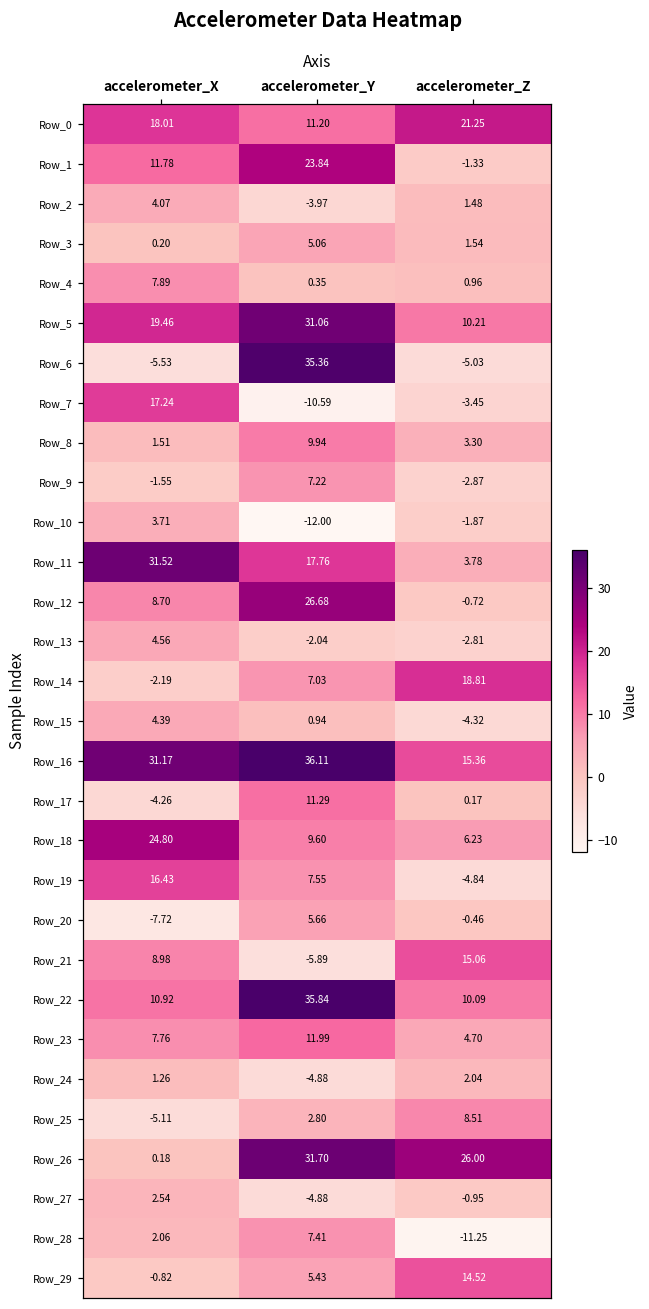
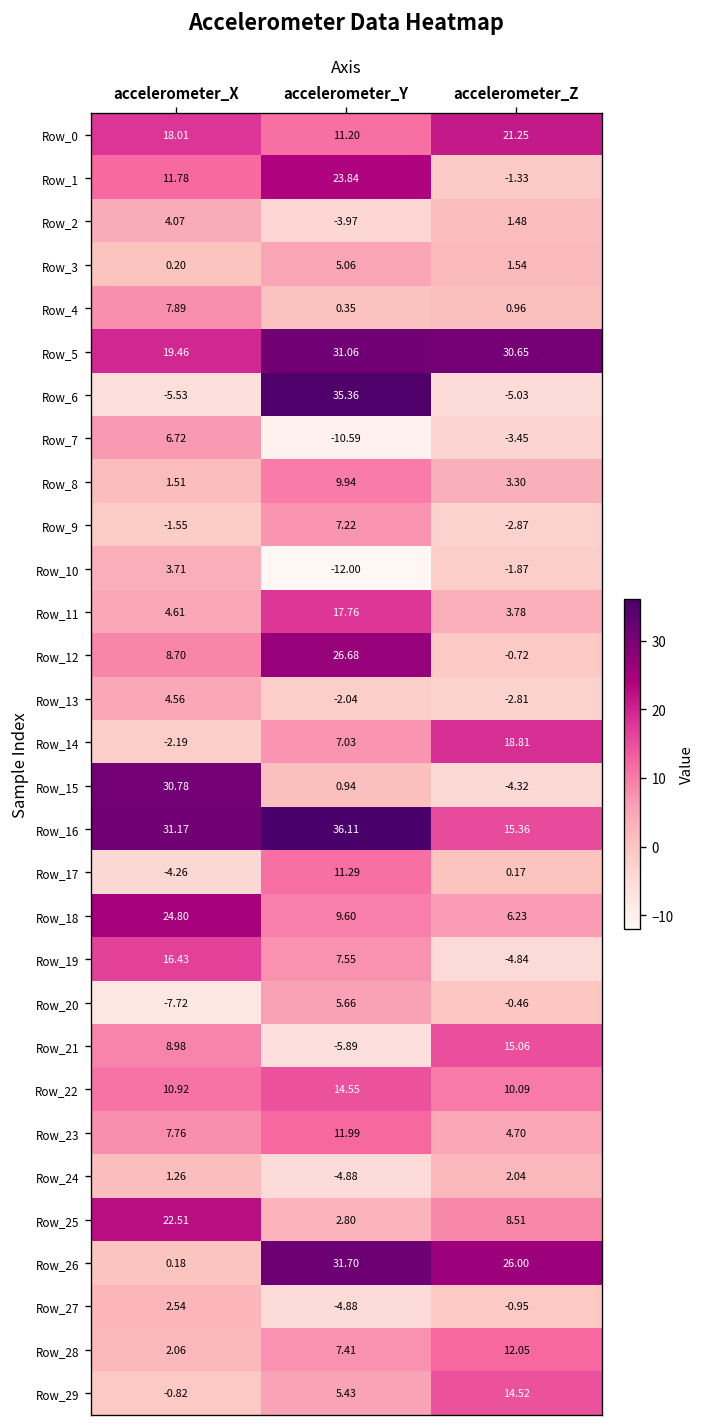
  {
    "Row_0": {
      "accelerometer_X": 18.01,
      "accelerometer_Y": 11.20,
      "accelerometer_Z": 21.25
    },
    "Row_1": {
      "accelerometer_X": 11.78,
      "accelerometer_Y": 23.84,
      "accelerometer_Z": -1.33
    },
    "Row_2": {
      "accelerometer_X": 4.07,
      "accelerometer_Y": -3.97,
      "accelerometer_Z": 1.48
    },
    "Row_3": {
      "accelerometer_X": 0.20,
      "accelerometer_Y": 5.06,
      "accelerometer_Z": 1.54
    },
    "Row_4": {
      "accelerometer_X": 7.89,
      "accelerometer_Y": 0.35,
      "accelerometer_Z": 0.96
    },
    "Row_5": {
      "accelerometer_X": 19.46,
      "accelerometer_Y": 31.06,
-     "accelerometer_Z": 10.21
+     "accelerometer_Z": 30.65
    },
    "Row_6": {
      "accelerometer_X": -5.53,
      "accelerometer_Y": 35.36,
      "accelerometer_Z": -5.03
    },
    "Row_7": {
-     "accelerometer_X": 17.24,
+     "accelerometer_X": 6.72,
      "accelerometer_Y": -10.59,
      "accelerometer_Z": -3.45
    },
    "Row_8": {
      "accelerometer_X": 1.51,
      "accelerometer_Y": 9.94,
      "accelerometer_Z": 3.30
    },
    "Row_9": {
      "accelerometer_X": -1.55,
      "accelerometer_Y": 7.22,
      "accelerometer_Z": -2.87
    },
    "Row_10": {
      "accelerometer_X": 3.71,
      "accelerometer_Y": -12.00,
      "accelerometer_Z": -1.87
    },
    "Row_11": {
-     "accelerometer_X": 31.52,
+     "accelerometer_X": 4.61,
      "accelerometer_Y": 17.76,
      "accelerometer_Z": 3.78
    },
    "Row_12": {
      "accelerometer_X": 8.70,
      "accelerometer_Y": 26.68,
      "accelerometer_Z": -0.72
    },
    "Row_13": {
      "accelerometer_X": 4.56,
      "accelerometer_Y": -2.04,
      "accelerometer_Z": -2.81
    },
    "Row_14": {
      "accelerometer_X": -2.19,
      "accelerometer_Y": 7.03,
      "accelerometer_Z": 18.81
    },
    "Row_15": {
-     "accelerometer_X": 4.39,
+     "accelerometer_X": 30.78,
      "accelerometer_Y": 0.94,
      "accelerometer_Z": -4.32
    },
    "Row_16": {
      "accelerometer_X": 31.17,
      "accelerometer_Y": 36.11,
      "accelerometer_Z": 15.36
    },
    "Row_17": {
      "accelerometer_X": -4.26,
      "accelerometer_Y": 11.29,
      "accelerometer_Z": 0.17
    },
    "Row_18": {
      "accelerometer_X": 24.80,
      "accelerometer_Y": 9.60,
      "accelerometer_Z": 6.23
    },
    "Row_19": {
      "accelerometer_X": 16.43,
      "accelerometer_Y": 7.55,
      "accelerometer_Z": -4.84
    },
    "Row_20": {
      "accelerometer_X": -7.72,
      "accelerometer_Y": 5.66,
      "accelerometer_Z": -0.46
    },
    "Row_21": {
      "accelerometer_X": 8.98,
      "accelerometer_Y": -5.89,
      "accelerometer_Z": 15.06
    },
    "Row_22": {
      "accelerometer_X": 10.92,
-     "accelerometer_Y": 35.84,
+     "accelerometer_Y": 14.55,
      "accelerometer_Z": 10.09
    },
    "Row_23": {
      "accelerometer_X": 7.76,
      "accelerometer_Y": 11.99,
      "accelerometer_Z": 4.70
    },
    "Row_24": {
      "accelerometer_X": 1.26,
      "accelerometer_Y": -4.88,
      "accelerometer_Z": 2.04
    },
    "Row_25": {
-     "accelerometer_X": -5.11,
+     "accelerometer_X": 22.51,
      "accelerometer_Y": 2.80,
      "accelerometer_Z": 8.51
    },
    "Row_26": {
      "accelerometer_X": 0.18,
      "accelerometer_Y": 31.70,
      "accelerometer_Z": 26.00
    },
    "Row_27": {
      "accelerometer_X": 2.54,
      "accelerometer_Y": -4.88,
      "accelerometer_Z": -0.95
    },
    "Row_28": {
      "accelerometer_X": 2.06,
      "accelerometer_Y": 7.41,
-     "accelerometer_Z": -11.25
+     "accelerometer_Z": 12.05
    },
    "Row_29": {
      "accelerometer_X": -0.82,
      "accelerometer_Y": 5.43,
      "accelerometer_Z": 14.52
    }
  }
